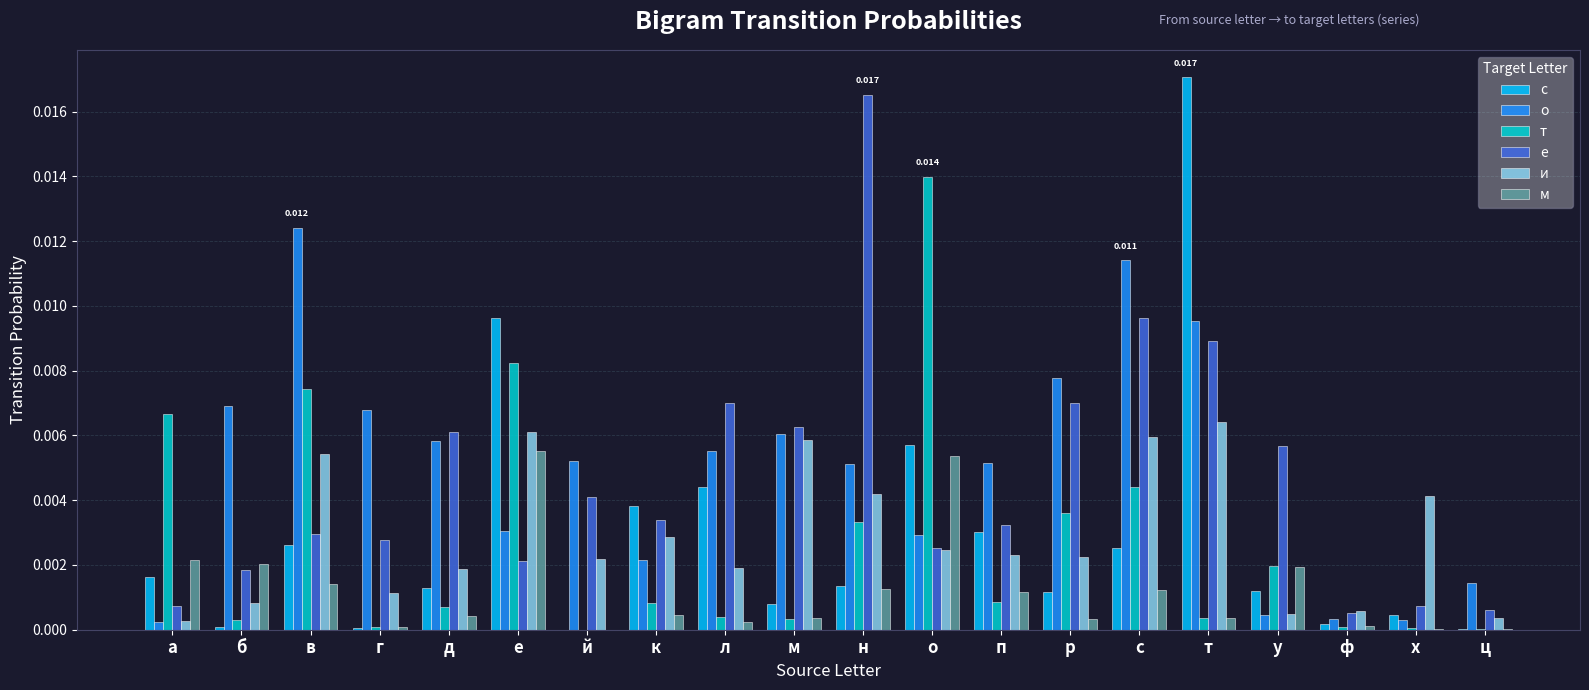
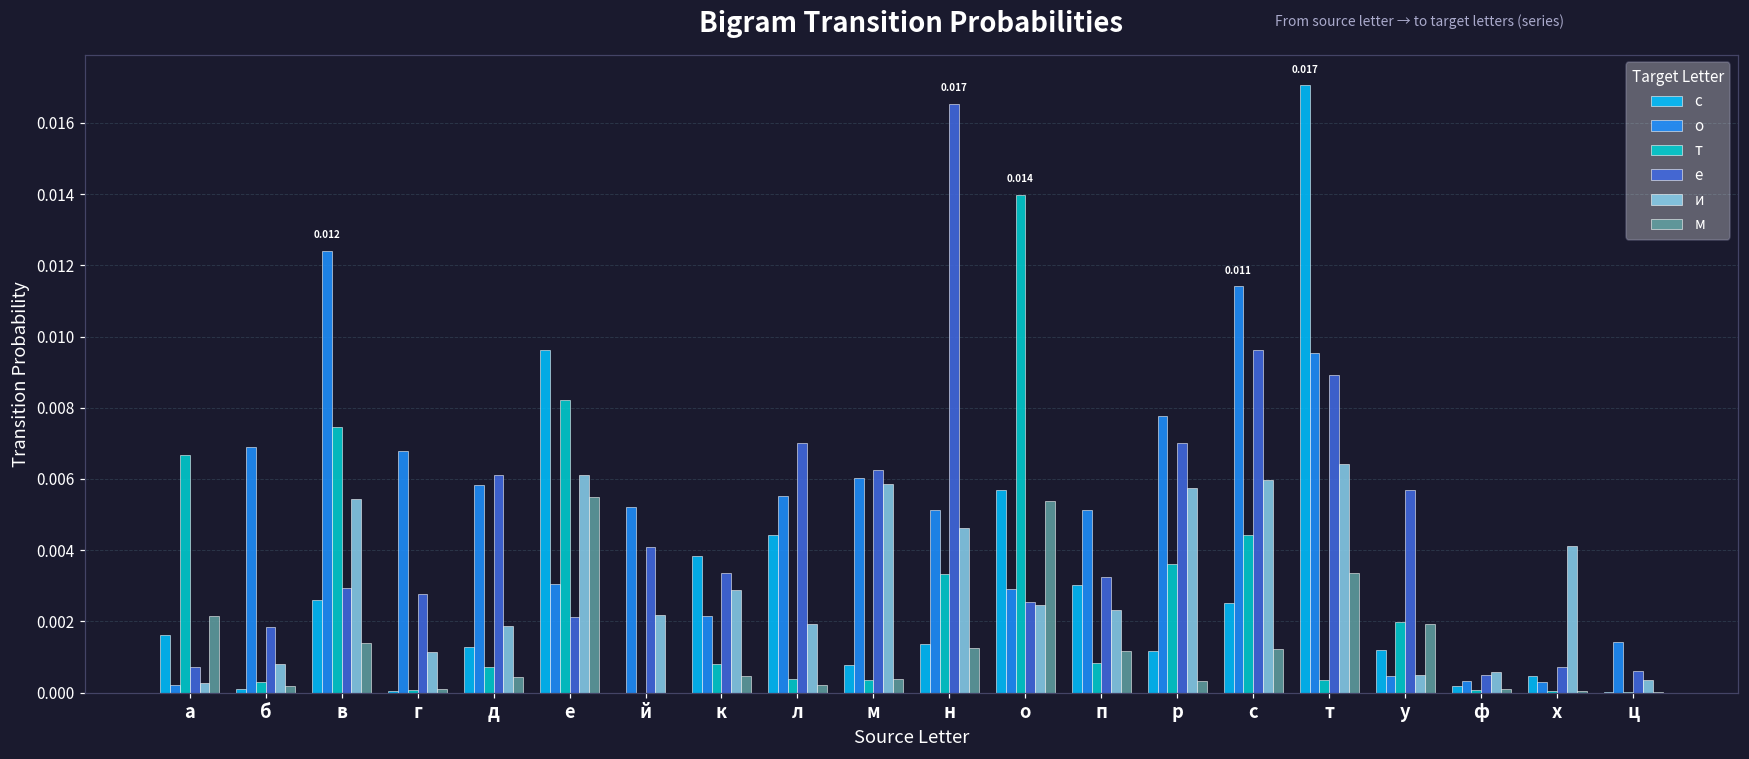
  {
    "е": {
      "н": 0.017
    },
    "и": {
      "а": 0.0003,
      "б": 0.0008,
      "в": 0.0054,
      "г": 0.0011,
      "д": 0.0019,
      "е": 0.0061,
      "й": 0.0022,
      "к": 0.0029,
      "л": 0.0019,
      "м": 0.0059,
-     "н": 0.0042,
+     "н": 0.0046,
      "о": 0.0025,
      "п": 0.0023,
-     "р": 0.0022,
+     "р": 0.0058,
      "с": 0.0060,
      "т": 0.0064,
      "у": 0.0005,
      "ф": 0.0006,
      "х": 0.0041,
      "ц": 0.0004
    },
    "м": {
      "а": 0.0021,
-     "б": 0.0020,
+     "б": 0.0002,
      "в": 0.0014,
      "г": 0.0001,
      "д": 0.0004,
      "е": 0.0055,
      "к": 0.0005,
      "л": 0.0002,
      "м": 0.0004,
      "н": 0.0012,
      "о": 0.0054,
      "п": 0.0012,
      "р": 0.0003,
      "с": 0.0012,
-     "т": 0.0004,
+     "т": 0.0034,
      "у": 0.0019,
      "ф": 0.0001
    }
  }
